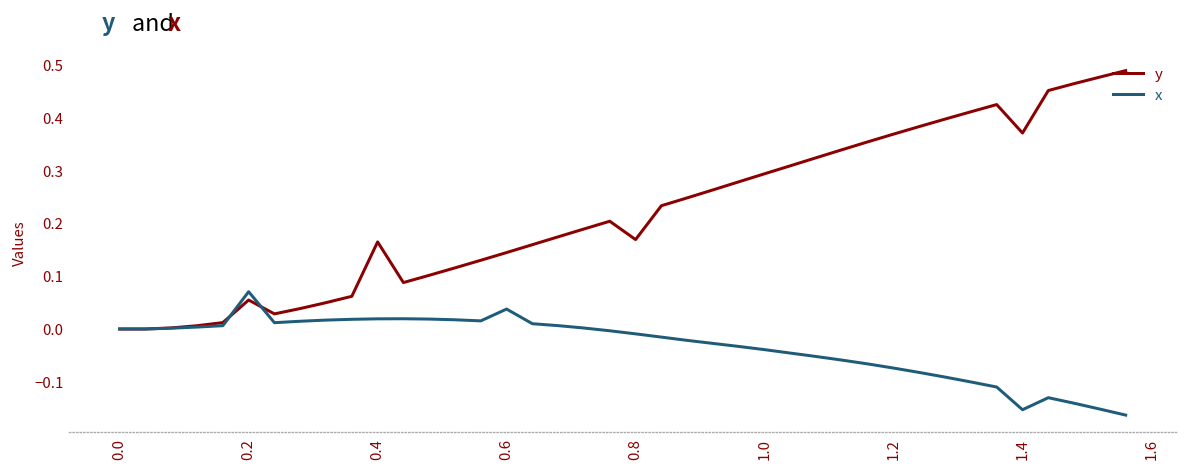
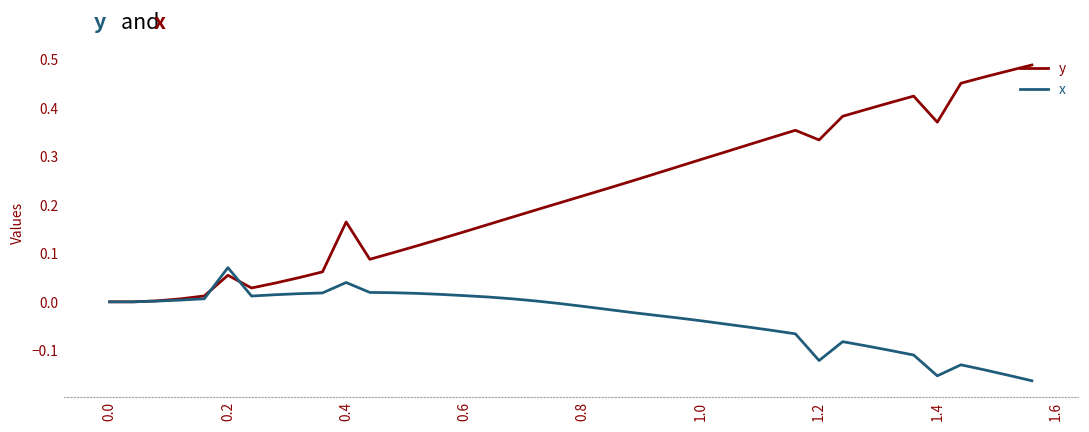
  {
    "y": {
      "0.2": 0.05,
      "0.4": 0.16,
      "0.6": 0.14,
-     "0.8": 0.17,
+     "0.8": 0.22,
      "1.0": 0.29,
-     "1.2": 0.37,
+     "1.2": 0.33,
      "1.4": 0.37
    },
    "x": {
      "0.2": 0.07,
-     "0.4": 0.02,
-     "0.6": 0.04,
+     "0.4": 0.04,
+     "0.6": 0.01,
      "0.8": -0.01,
      "1.0": -0.04,
-     "1.2": -0.07,
+     "1.2": -0.12,
      "1.4": -0.15
    }
  }
